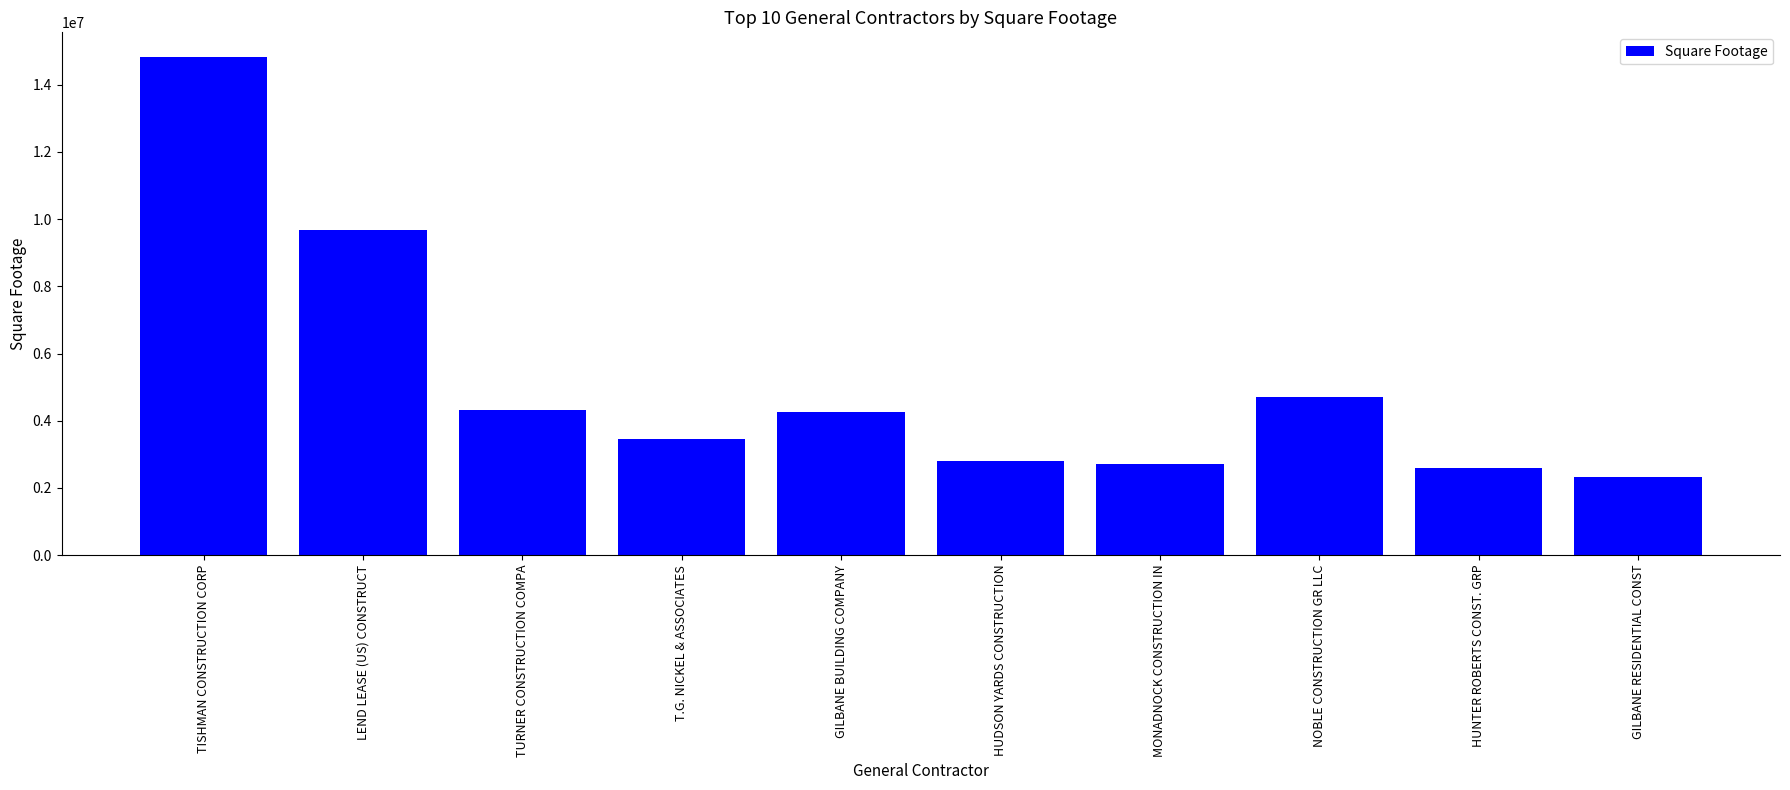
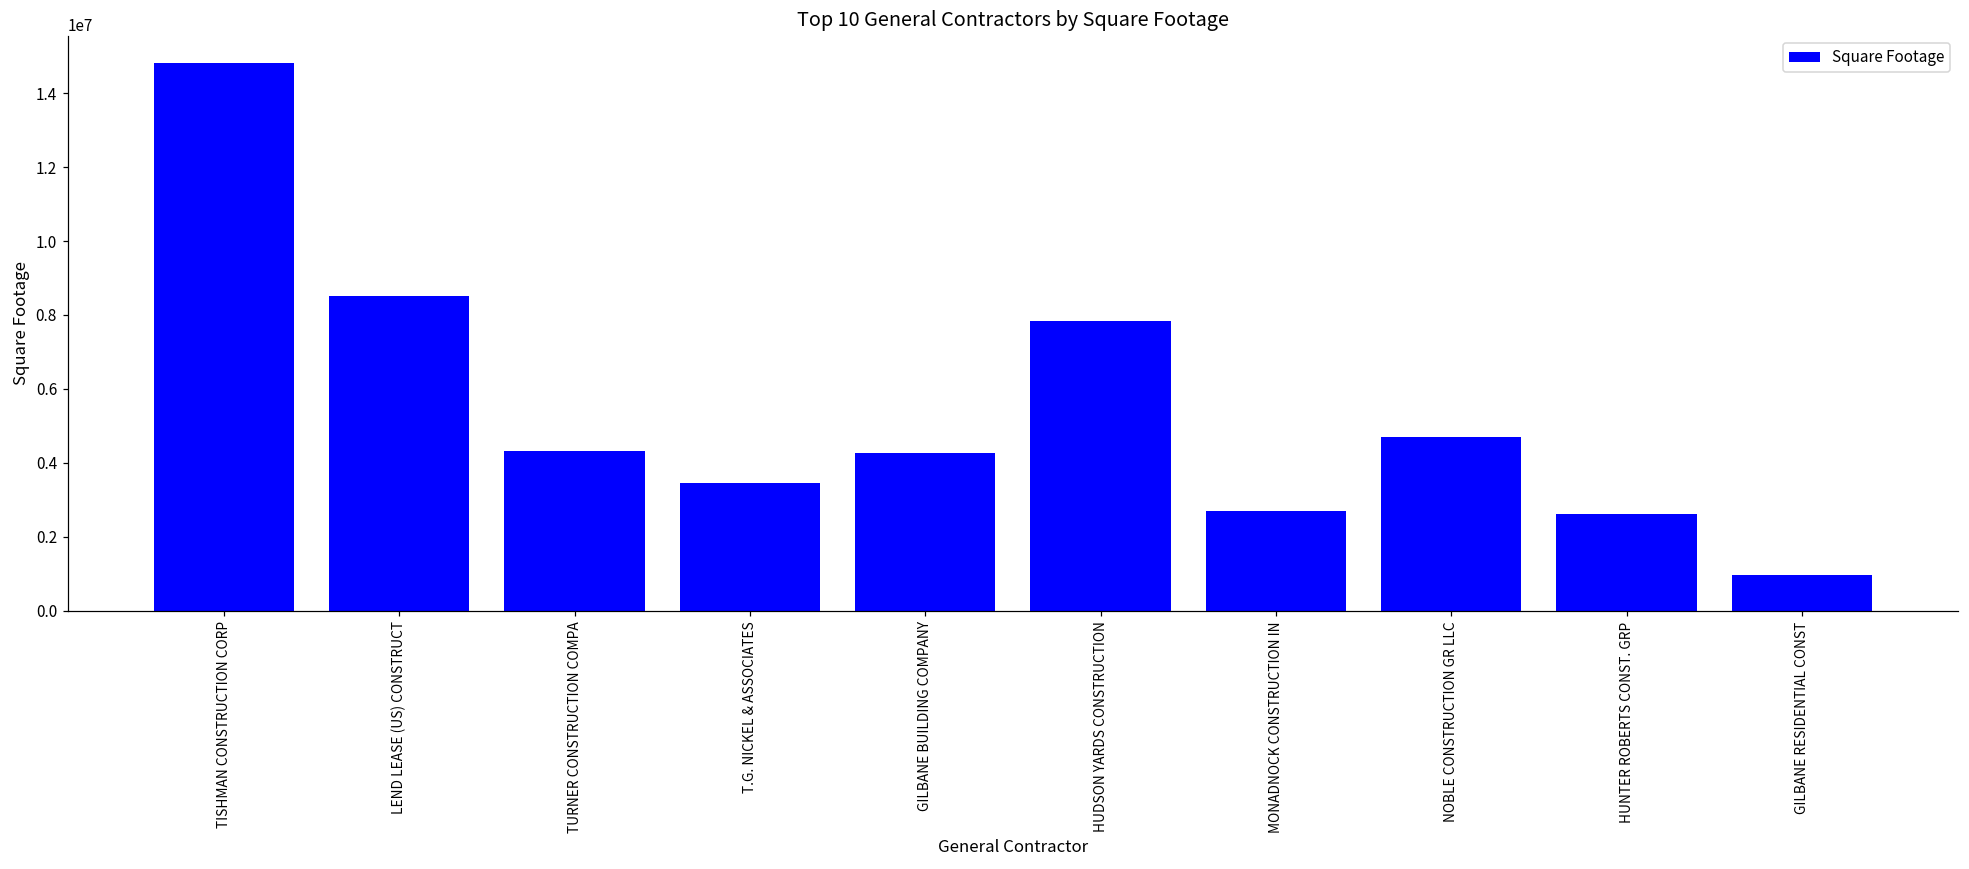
  {
    "TISHMAN CONSTRUCTION CORP": 14800000,
-   "LEND LEASE (US) CONSTRUCT": 9700000,
+   "LEND LEASE (US) CONSTRUCT": 8500000,
    "TURNER CONSTRUCTION COMPA": 4300000,
    "T.G. NICKEL & ASSOCIATES": 3500000,
    "GILBANE BUILDING COMPANY": 4300000,
-   "HUDSON YARDS CONSTRUCTION": 2800000,
+   "HUDSON YARDS CONSTRUCTION": 7800000,
    "MONADNOCK CONSTRUCTION IN": 2700000,
    "NOBLE CONSTRUCTION GR LLC": 4700000,
    "HUNTER ROBERTS CONST. GRP": 2600000,
-   "GILBANE RESIDENTIAL CONST": 2300000
+   "GILBANE RESIDENTIAL CONST": 1000000
  }
